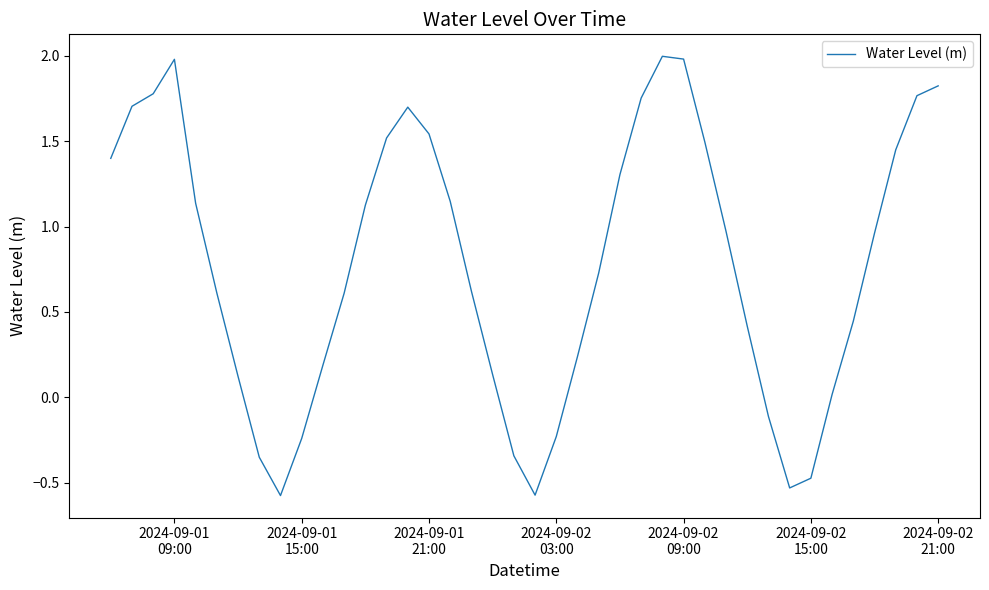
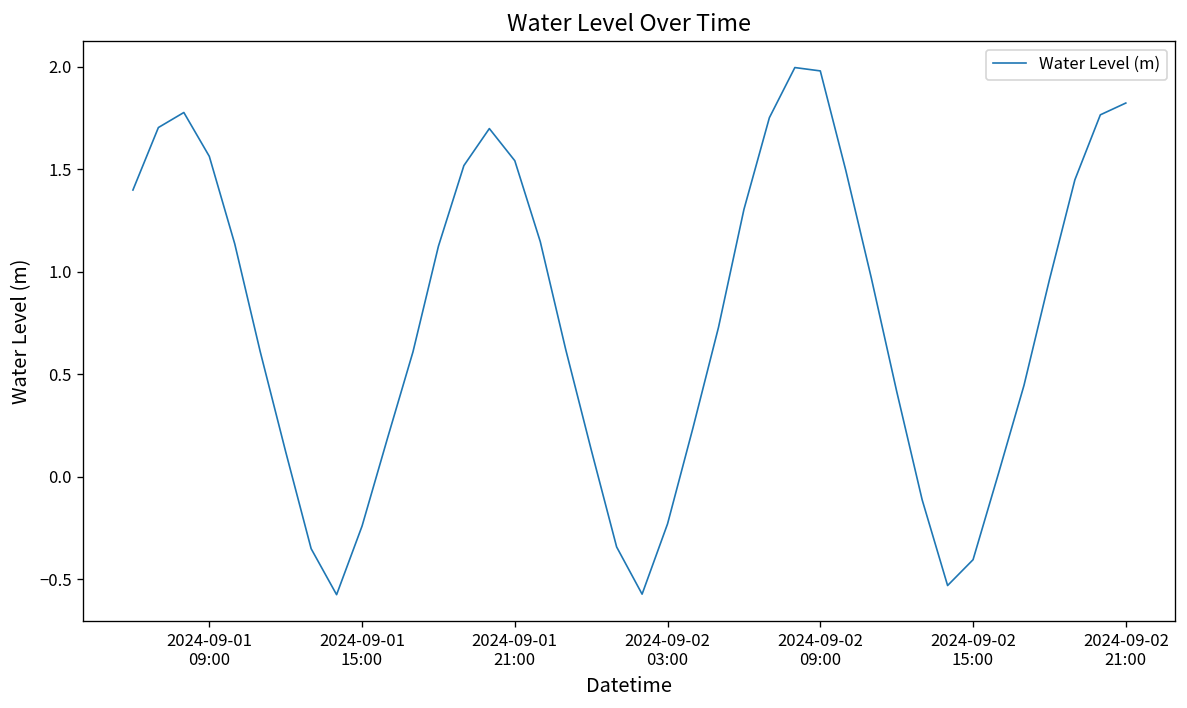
  {
-   "2024-09-01 09:00": 1.98,
+   "2024-09-01 09:00": 1.56,
    "2024-09-01 15:00": -0.24,
    "2024-09-01 21:00": 1.54,
    "2024-09-02 03:00": -0.23,
    "2024-09-02 09:00": 1.98,
-   "2024-09-02 15:00": -0.47,
+   "2024-09-02 15:00": -0.40,
    "2024-09-02 21:00": 1.82
  }
